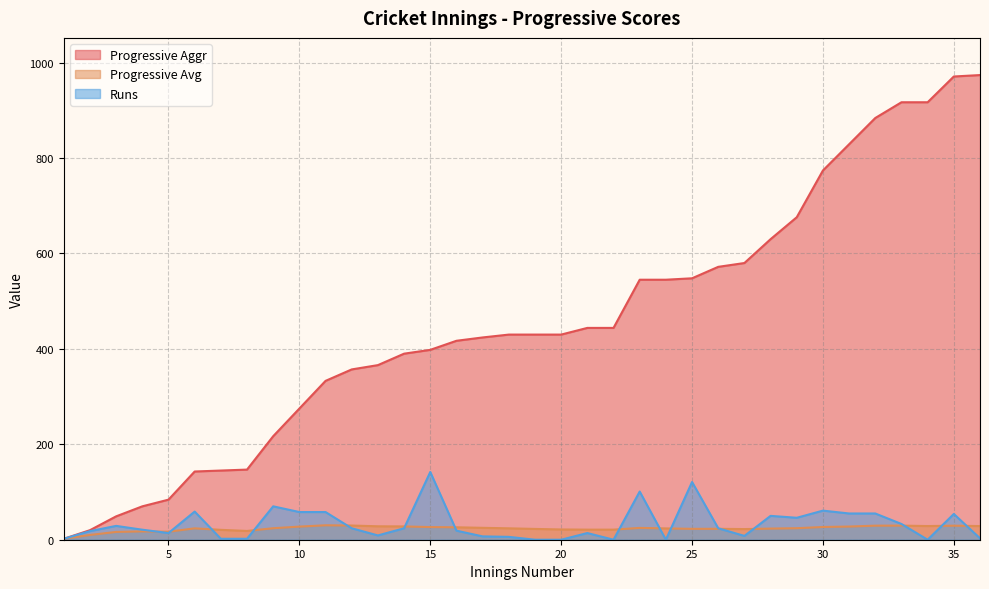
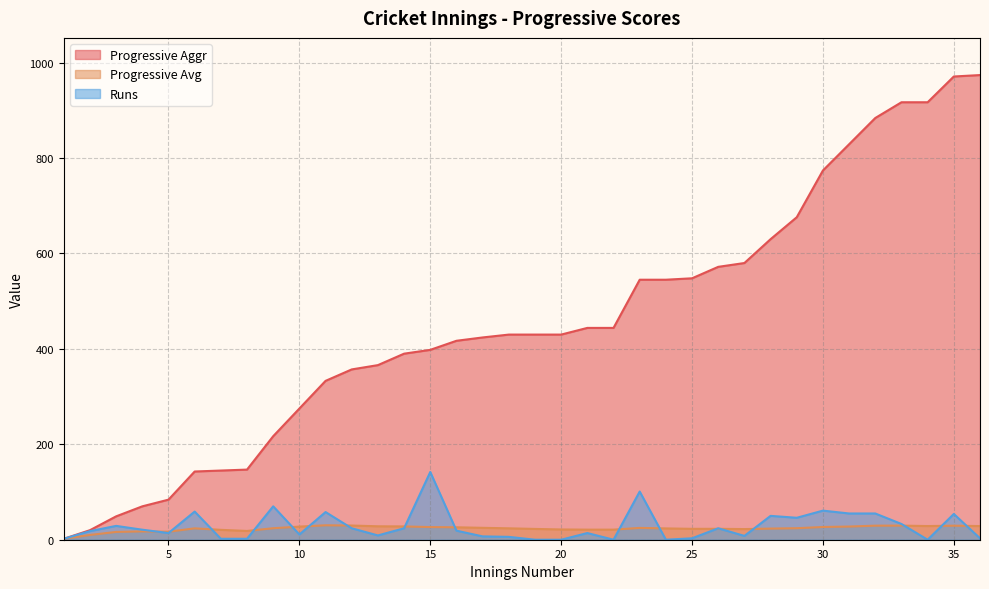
  {
    "Runs": {
-     "10": 60,
+     "10": 10,
      "15": 140,
      "20": 0,
-     "25": 120,
+     "25": 0,
      "30": 60,
      "35": 50
    }
  }
